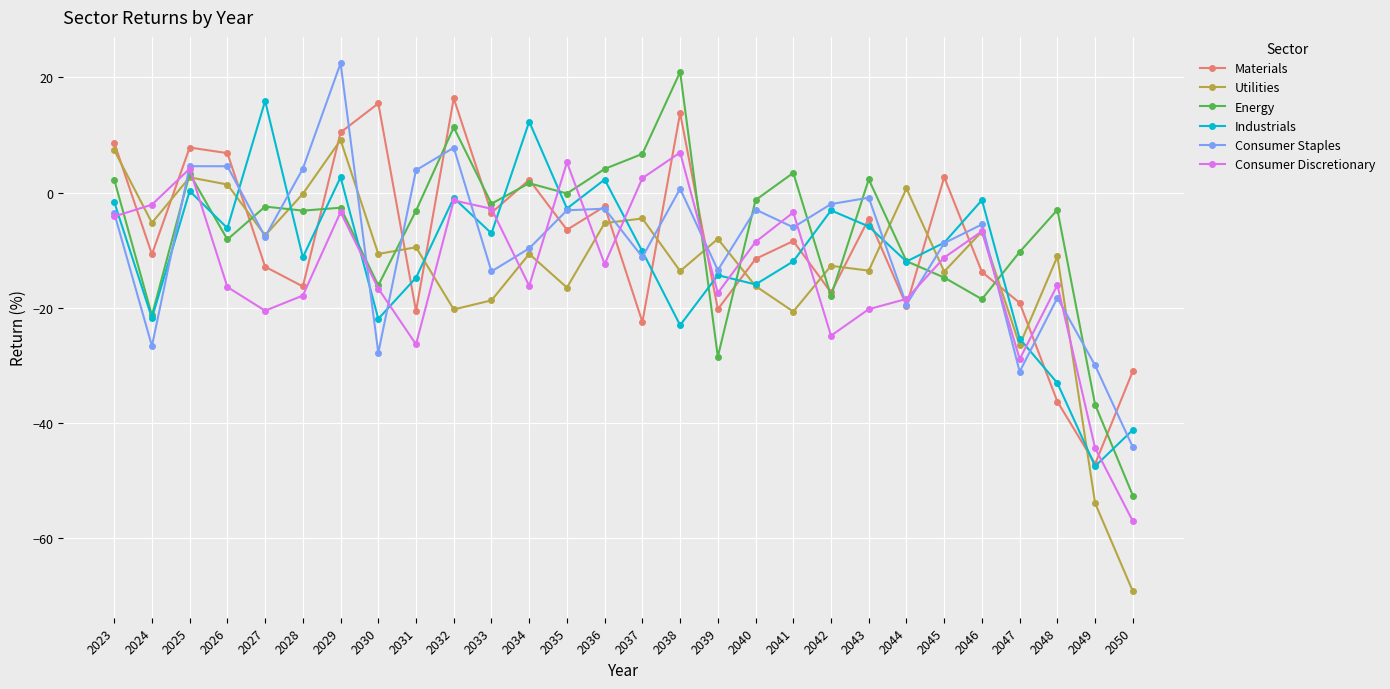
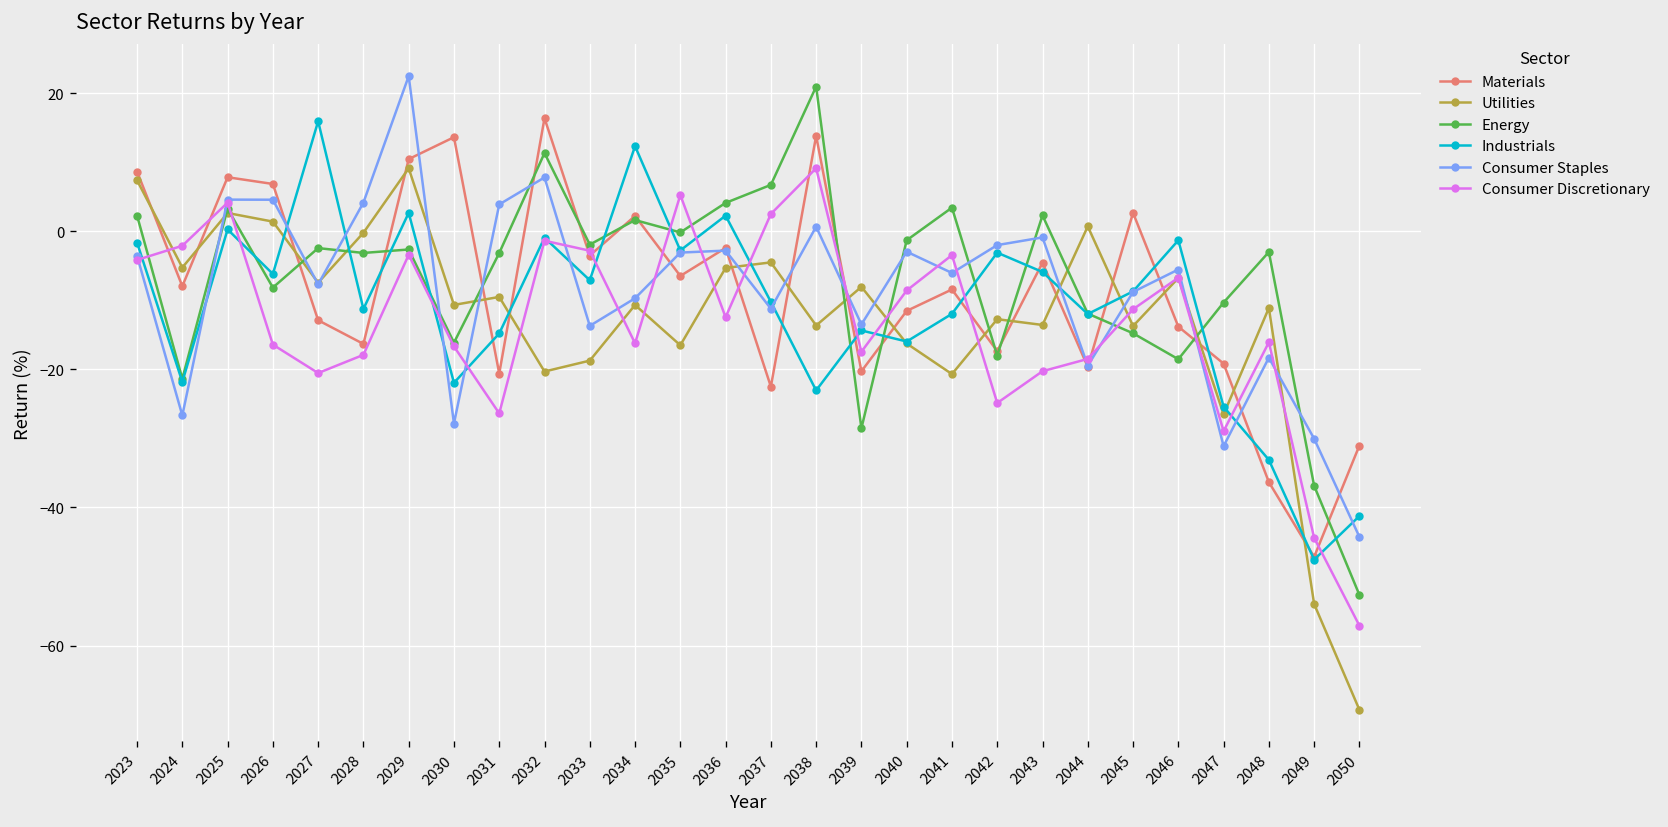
  {
    "Materials": {
      "2023": 9,
-     "2024": -11,
+     "2024": -8,
      "2025": 8,
      "2026": 7,
      "2027": -13,
      "2028": -16,
      "2029": 10,
-     "2030": 15,
+     "2030": 14,
      "2031": -21,
      "2032": 16,
      "2033": -4,
      "2034": 2,
      "2035": -6,
      "2037": -23,
      "2038": 14,
      "2039": -20,
      "2040": -12,
      "2041": -8,
      "2042": -17,
      "2043": -5,
      "2045": 3,
      "2046": -14,
      "2047": -19,
      "2048": -36,
      "2050": -31
    },
    "Utilities": {
      "2023": 7,
      "2024": -5,
      "2025": 3,
      "2026": 1,
      "2028": 0,
      "2029": 9,
      "2030": -11,
      "2031": -10,
      "2032": -20,
      "2033": -19,
      "2034": -11,
      "2035": -17,
      "2036": -5,
      "2037": -5,
      "2038": -14,
      "2039": -8,
      "2041": -21,
      "2042": -13,
      "2043": -14,
      "2044": 1,
      "2045": -14,
      "2047": -27,
      "2048": -11,
      "2049": -54,
      "2050": -69
    },
    "Energy": {
      "2023": 2,
      "2024": -21,
      "2025": 3,
      "2026": -8,
      "2027": -2,
      "2028": -3,
      "2029": -3,
      "2030": -16,
      "2031": -3,
      "2032": 11,
      "2033": -2,
      "2034": 2,
      "2035": 0,
      "2036": 4,
      "2037": 7,
      "2038": 21,
      "2039": -29,
      "2040": -1,
      "2041": 3,
      "2042": -18,
      "2043": 2,
      "2045": -15,
      "2046": -19,
      "2047": -10,
      "2048": -3,
      "2049": -37,
      "2050": -53
    },
    "Industrials": {
      "2023": -2,
      "2024": -22,
      "2025": 0,
      "2026": -6,
      "2027": 16,
      "2028": -11,
      "2029": 3,
      "2030": -22,
      "2031": -15,
      "2033": -7,
      "2034": 12,
      "2036": 2,
      "2037": -10,
      "2038": -23,
      "2039": -14,
      "2041": -12,
      "2042": -3,
      "2043": -6,
      "2046": -1,
      "2047": -25,
      "2048": -33,
      "2050": -41
    },
    "Consumer Staples": {
      "2023": -4,
      "2024": -27,
      "2026": 5,
      "2028": 4,
      "2029": 22,
      "2030": -28,
      "2031": 4,
      "2032": 8,
      "2033": -14,
      "2034": -10,
      "2037": -11,
      "2038": 1,
      "2039": -13,
      "2040": -3,
      "2041": -6,
      "2042": -2,
      "2043": -1,
      "2046": -6,
      "2047": -31,
      "2048": -18,
      "2049": -30,
      "2050": -44
    },
    "Consumer Discretionary": {
      "2023": -4,
      "2024": -2,
      "2026": -16,
      "2027": -21,
      "2028": -18,
      "2029": -3,
      "2030": -17,
      "2031": -26,
      "2033": -3,
      "2034": -16,
      "2035": 5,
      "2036": -12,
      "2037": 3,
-     "2038": 7,
+     "2038": 9,
      "2039": -17,
      "2040": -9,
      "2041": -3,
      "2042": -25,
      "2043": -20,
      "2044": -18,
      "2045": -11,
      "2047": -29,
      "2048": -16,
      "2049": -44,
      "2050": -57
    }
  }
